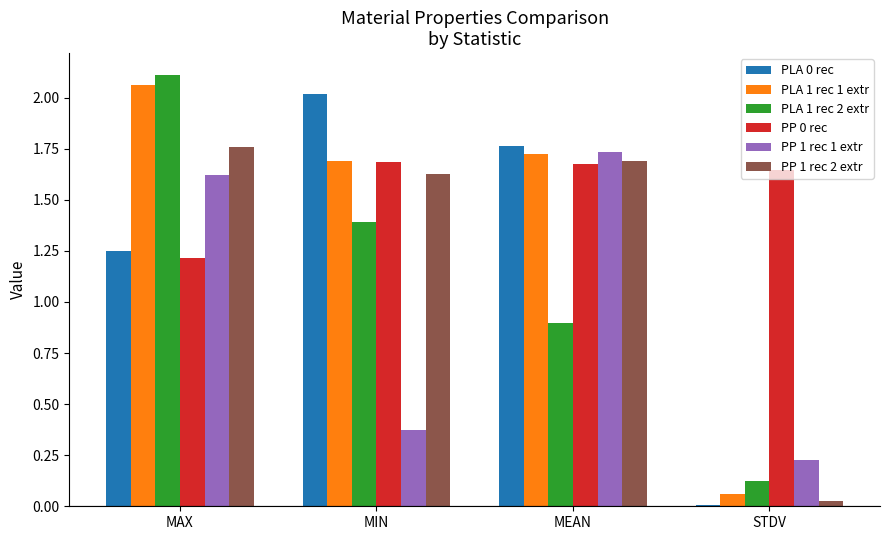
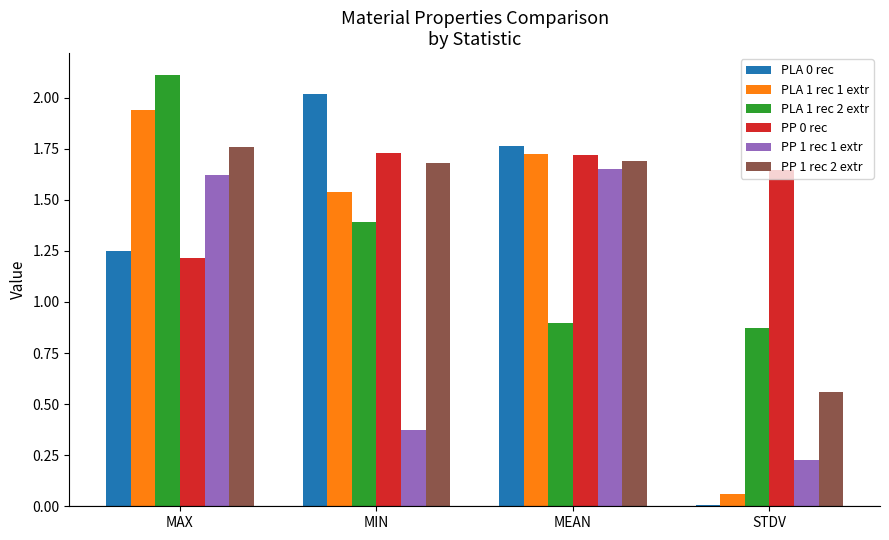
  {
    "PLA 0 rec": {
      "MAX": 1.25,
      "MIN": 2.02,
      "MEAN": 1.76
    },
    "PLA 1 rec 1 extr": {
-     "MAX": 2.06,
-     "MIN": 1.69,
+     "MAX": 1.94,
+     "MIN": 1.54,
      "MEAN": 1.72,
      "STDV": 0.06
    },
    "PLA 1 rec 2 extr": {
      "MAX": 2.11,
      "MIN": 1.39,
      "MEAN": 0.90,
-     "STDV": 0.12
+     "STDV": 0.87
    },
    "PP 0 rec": {
      "MAX": 1.22,
-     "MIN": 1.68,
-     "MEAN": 1.68
+     "MIN": 1.73,
+     "MEAN": 1.72
    },
    "PP 1 rec 1 extr": {
      "MAX": 1.62,
      "MIN": 0.37,
-     "MEAN": 1.74,
+     "MEAN": 1.65,
      "STDV": 0.22
    },
    "PP 1 rec 2 extr": {
      "MAX": 1.76,
-     "MIN": 1.63,
+     "MIN": 1.68,
      "MEAN": 1.69,
-     "STDV": 0.03
+     "STDV": 0.56
    }
  }
